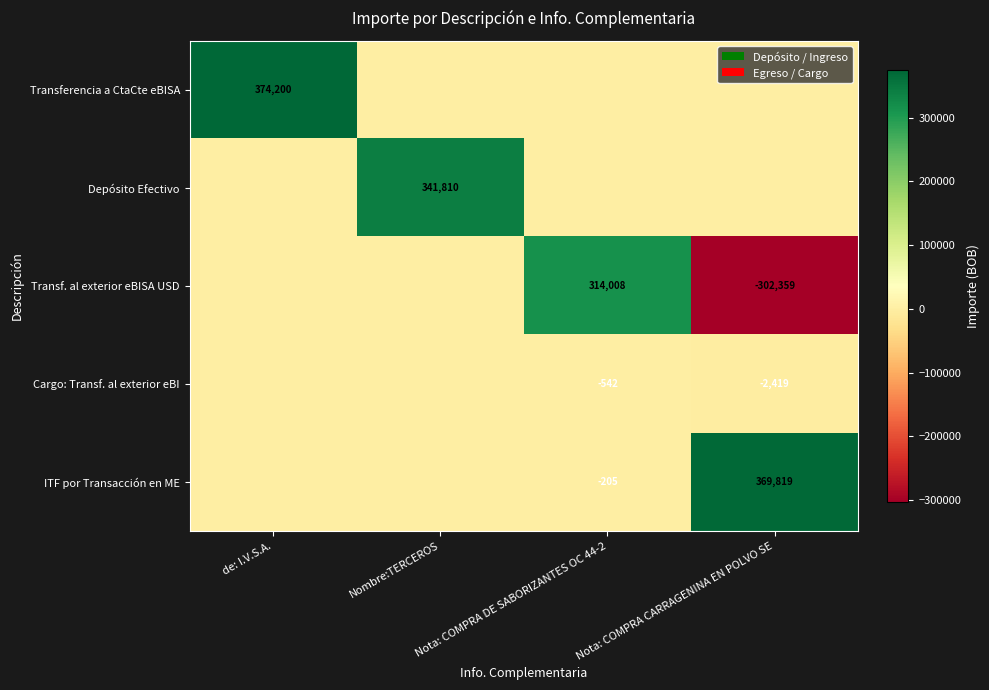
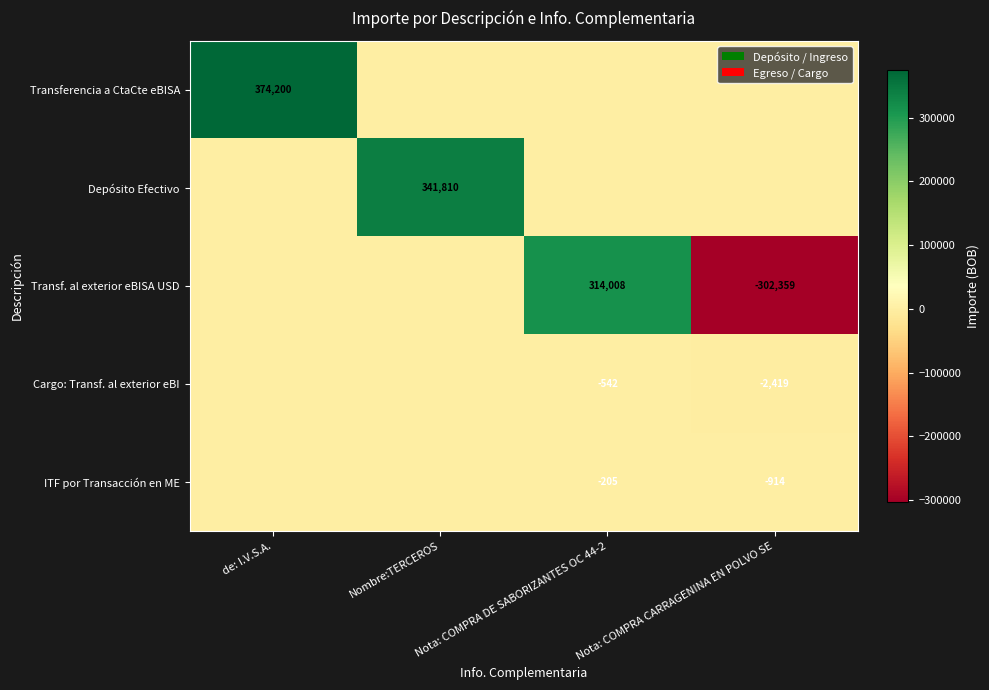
  {
    "Transferencia a CtaCte eBISA": {
      "de: I.V.S.A.": "374,200"
    },
    "Depósito Efectivo": {
      "Nombre:TERCEROS": "341,810"
    },
    "Transf. al exterior eBISA USD": {
      "Nota: COMPRA DE SABORIZANTES OC 44-2": "314,008",
      "Nota: COMPRA CARRAGENINA EN POLVO SE": "-302,359"
    },
    "Cargo: Transf. al exterior eBI": {
      "Nota: COMPRA DE SABORIZANTES OC 44-2": "-542",
      "Nota: COMPRA CARRAGENINA EN POLVO SE": "-2,419"
    },
    "ITF por Transacción en ME": {
      "Nota: COMPRA DE SABORIZANTES OC 44-2": "-205",
-     "Nota: COMPRA CARRAGENINA EN POLVO SE": "369,819"
+     "Nota: COMPRA CARRAGENINA EN POLVO SE": "-914"
    }
  }
